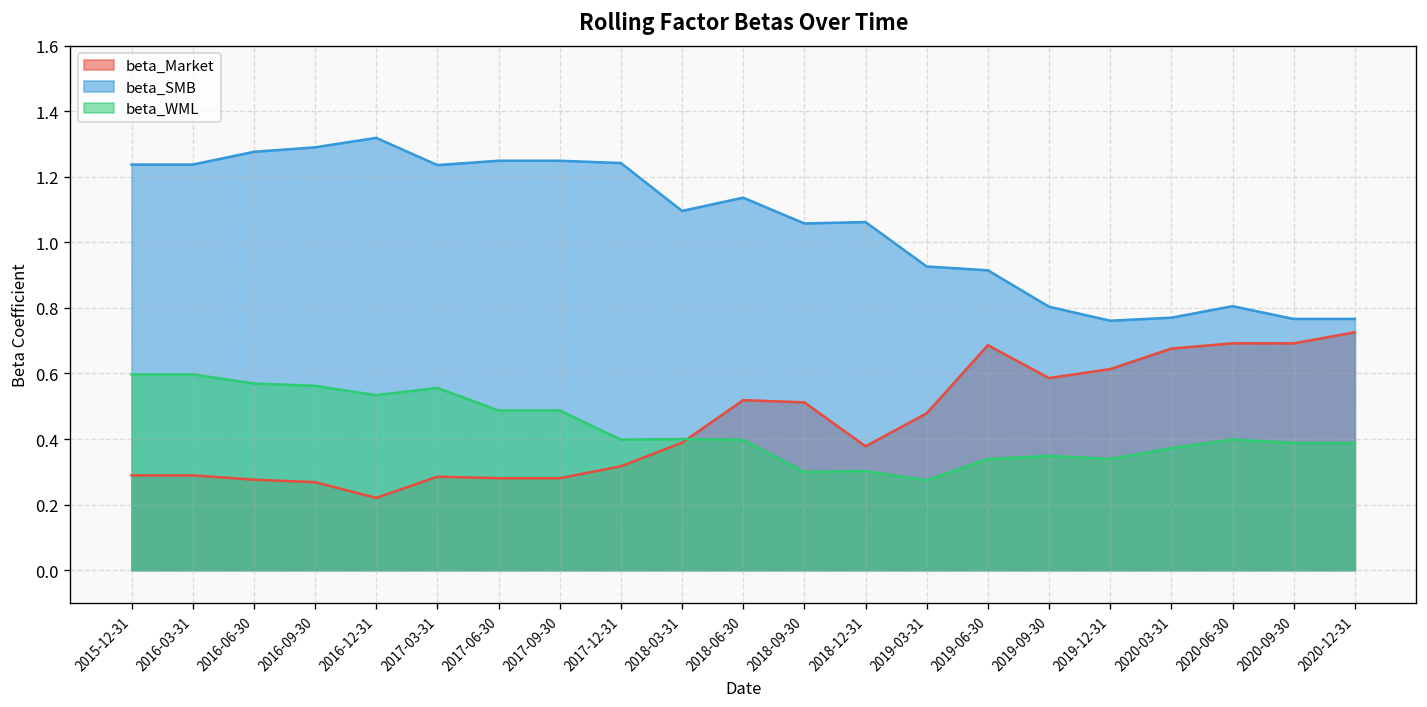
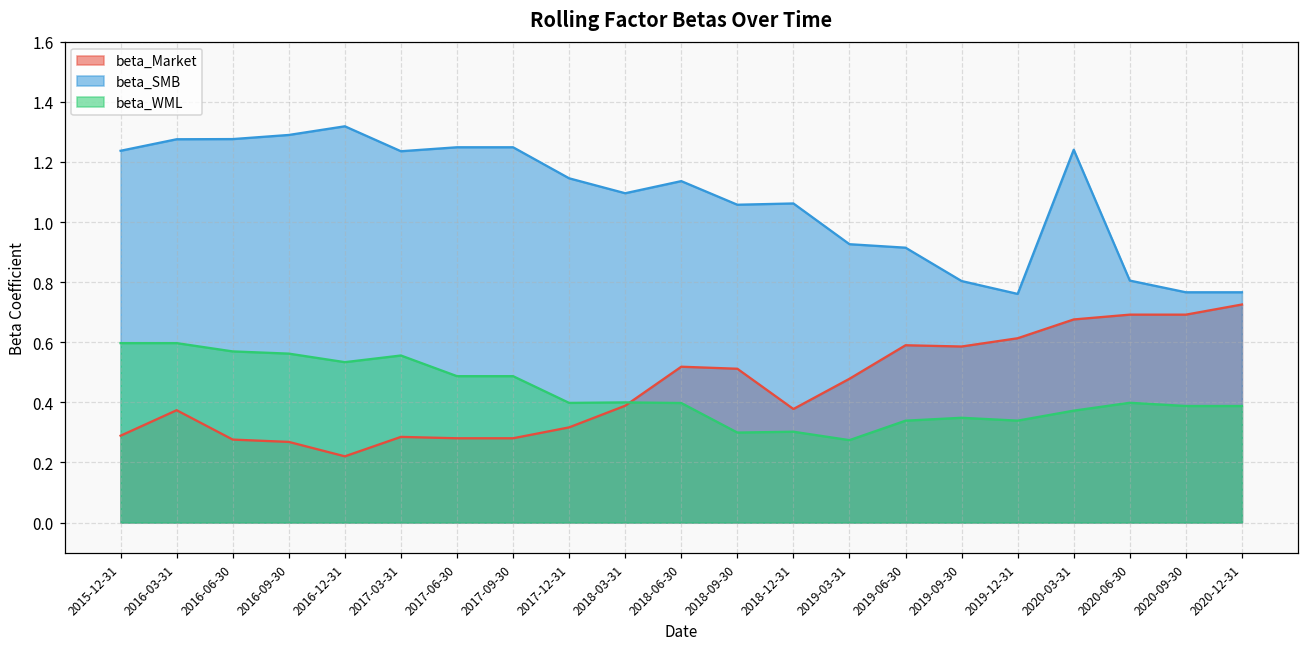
  {
    "beta_Market": {
      "2015-12-31": 0.29,
-     "2016-03-31": 0.29,
+     "2016-03-31": 0.37,
      "2016-06-30": 0.28,
      "2016-09-30": 0.27,
      "2016-12-31": 0.22,
      "2017-03-31": 0.29,
      "2017-06-30": 0.28,
      "2017-09-30": 0.28,
      "2017-12-31": 0.32,
      "2018-03-31": 0.39,
      "2018-06-30": 0.52,
      "2018-09-30": 0.51,
      "2018-12-31": 0.38,
      "2019-03-31": 0.48,
-     "2019-06-30": 0.69,
+     "2019-06-30": 0.59,
      "2019-09-30": 0.59,
      "2019-12-31": 0.61,
      "2020-03-31": 0.68,
      "2020-06-30": 0.69,
      "2020-09-30": 0.69,
      "2020-12-31": 0.73
    },
    "beta_SMB": {
      "2015-12-31": 1.24,
-     "2016-03-31": 1.24,
+     "2016-03-31": 1.28,
      "2016-06-30": 1.28,
      "2016-09-30": 1.29,
      "2016-12-31": 1.32,
      "2017-03-31": 1.24,
      "2017-06-30": 1.25,
      "2017-09-30": 1.25,
-     "2017-12-31": 1.24,
+     "2017-12-31": 1.15,
      "2018-03-31": 1.10,
      "2018-06-30": 1.14,
      "2018-09-30": 1.06,
      "2018-12-31": 1.06,
      "2019-03-31": 0.93,
      "2019-06-30": 0.91,
      "2019-09-30": 0.80,
      "2019-12-31": 0.76,
-     "2020-03-31": 0.77,
+     "2020-03-31": 1.24,
      "2020-06-30": 0.81,
      "2020-09-30": 0.77,
      "2020-12-31": 0.77
    },
    "beta_WML": {
      "2015-12-31": 0.60,
      "2016-03-31": 0.60,
      "2016-06-30": 0.57,
      "2016-09-30": 0.56,
      "2016-12-31": 0.53,
      "2017-03-31": 0.56,
      "2017-06-30": 0.49,
      "2017-09-30": 0.49,
      "2017-12-31": 0.40,
      "2018-03-31": 0.40,
      "2018-06-30": 0.40,
      "2018-09-30": 0.30,
      "2018-12-31": 0.30,
      "2019-03-31": 0.27,
      "2019-06-30": 0.34,
      "2019-09-30": 0.35,
      "2019-12-31": 0.34,
      "2020-03-31": 0.37,
      "2020-06-30": 0.40,
      "2020-09-30": 0.39,
      "2020-12-31": 0.39
    }
  }
